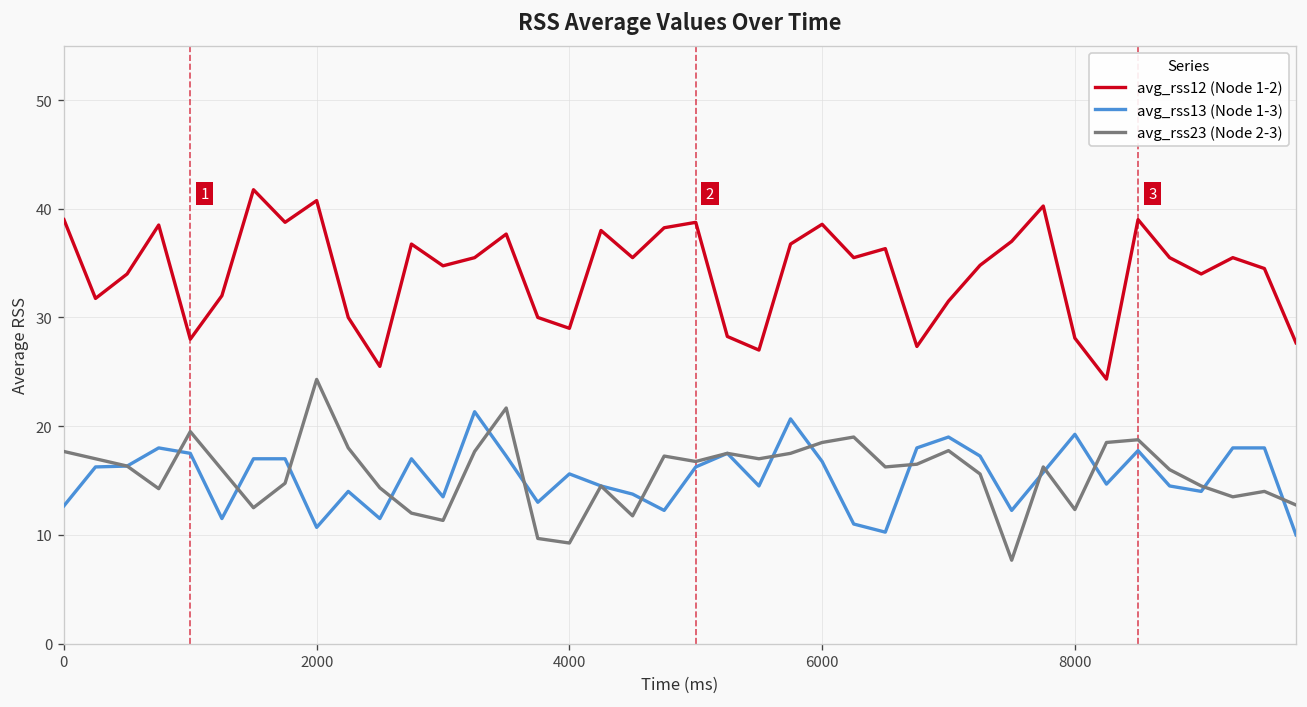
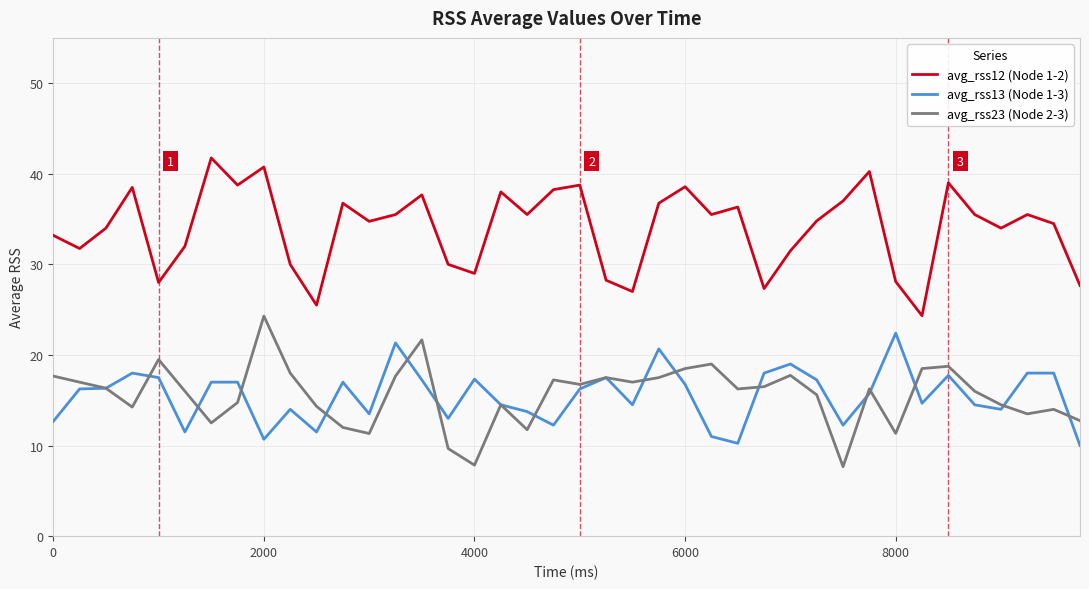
  {
    "avg_rss12 (Node 1-2)": {
-     "0": 39,
+     "0": 33,
      "2000": 41,
      "4000": 29,
      "6000": 39,
      "8000": 28
    },
    "avg_rss13 (Node 1-3)": {
      "0": 13,
      "2000": 11,
-     "4000": 16,
+     "4000": 17,
      "6000": 17,
-     "8000": 19
+     "8000": 22
    },
    "avg_rss23 (Node 2-3)": {
      "0": 18,
      "2000": 24,
-     "4000": 9,
+     "4000": 8,
      "6000": 19,
-     "8000": 12
+     "8000": 11
    }
  }
